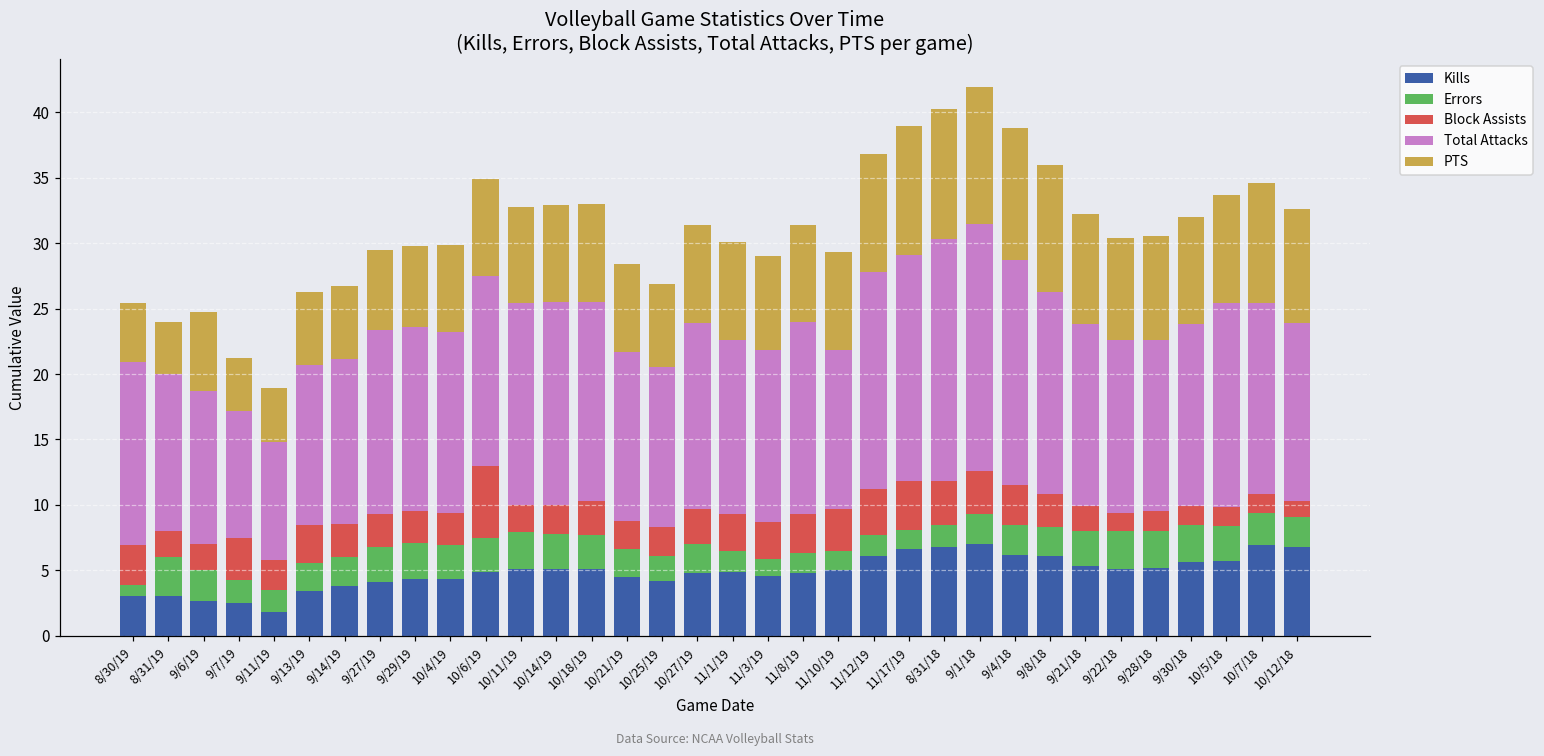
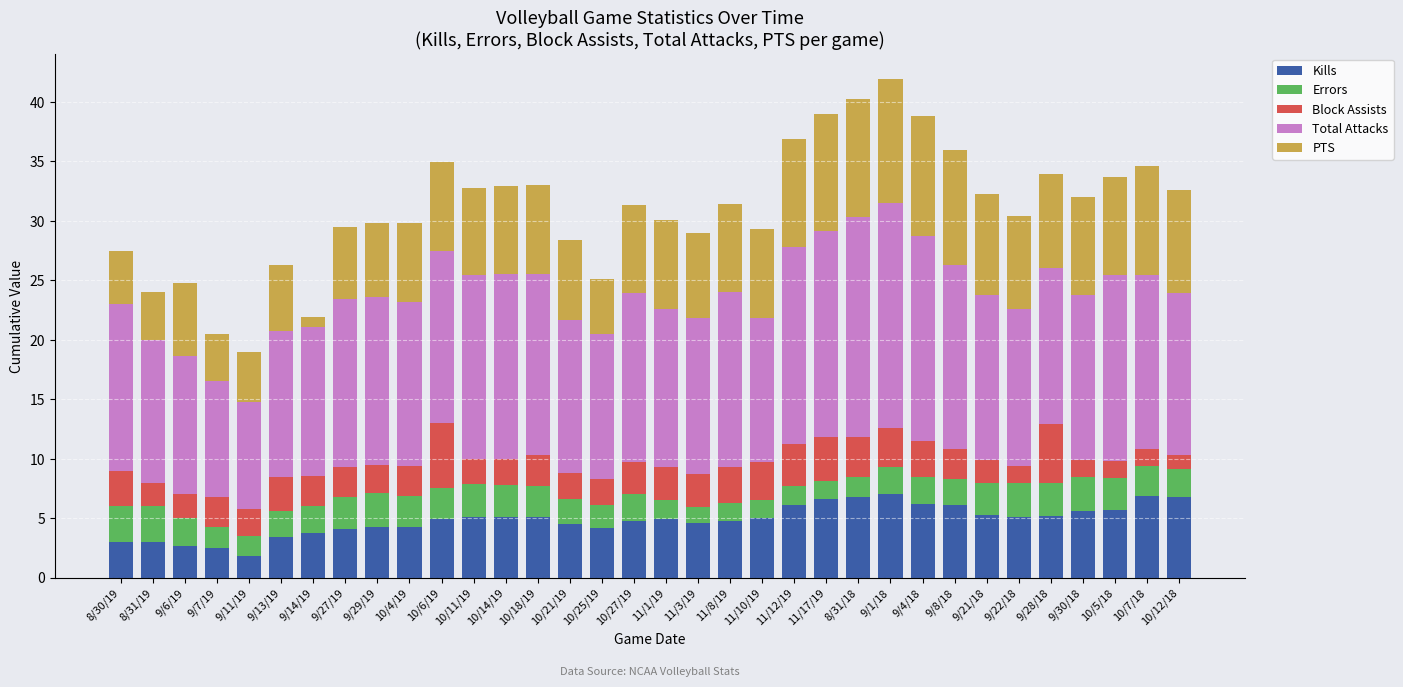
  {
    "Kills": {
      "8/30/19": 3.0,
      "8/31/19": 3.0,
      "9/6/19": 2.7,
      "9/7/19": 2.5,
      "9/11/19": 1.8,
      "9/13/19": 3.4,
      "9/14/19": 3.8,
      "9/27/19": 4.1,
      "9/29/19": 4.3,
      "10/4/19": 4.3,
      "10/6/19": 4.9,
      "10/11/19": 5.1,
      "10/14/19": 5.1,
      "10/18/19": 5.1,
      "10/21/19": 4.5,
      "10/25/19": 4.2,
      "10/27/19": 4.8,
      "11/1/19": 4.9,
      "11/3/19": 4.6,
      "11/8/19": 4.8,
      "11/10/19": 5.0,
      "11/12/19": 6.1,
      "11/17/19": 6.6,
      "8/31/18": 6.8,
      "9/1/18": 7.0,
      "9/4/18": 6.2,
      "9/8/18": 6.1,
      "9/21/18": 5.3,
      "9/22/18": 5.1,
      "9/28/18": 5.2,
      "9/30/18": 5.6,
      "10/5/18": 5.7,
      "10/7/18": 6.9,
      "10/12/18": 6.8
    },
    "Errors": {
-     "8/30/19": 0.9,
+     "8/30/19": 3.0,
      "8/31/19": 3.0,
      "9/6/19": 2.3,
      "9/7/19": 1.8,
      "9/11/19": 1.7,
      "9/13/19": 2.1,
      "9/14/19": 2.2,
      "9/27/19": 2.7,
      "9/29/19": 2.8,
      "10/4/19": 2.6,
      "10/6/19": 2.6,
      "10/11/19": 2.8,
      "10/14/19": 2.7,
      "10/18/19": 2.6,
      "10/21/19": 2.1,
      "10/25/19": 1.9,
      "10/27/19": 2.2,
      "11/1/19": 1.6,
      "11/3/19": 1.3,
      "11/8/19": 1.5,
      "11/10/19": 1.5,
      "11/12/19": 1.6,
      "11/17/19": 1.5,
      "8/31/18": 1.7,
      "9/1/18": 2.3,
      "9/4/18": 2.3,
      "9/8/18": 2.2,
      "9/21/18": 2.7,
      "9/22/18": 2.9,
      "9/28/18": 2.8,
      "9/30/18": 2.9,
      "10/5/18": 2.7,
      "10/7/18": 2.5,
      "10/12/18": 2.3
    },
    "Block Assists": {
      "8/30/19": 3.0,
      "8/31/19": 2.0,
      "9/6/19": 2.0,
-     "9/7/19": 3.2,
+     "9/7/19": 2.5,
      "9/11/19": 2.3,
      "9/13/19": 2.9,
      "9/14/19": 2.6,
      "9/27/19": 2.5,
      "9/29/19": 2.4,
      "10/4/19": 2.5,
      "10/6/19": 5.5,
      "10/11/19": 2.1,
      "10/14/19": 2.2,
      "10/18/19": 2.6,
      "10/21/19": 2.2,
      "10/25/19": 2.2,
      "10/27/19": 2.7,
      "11/1/19": 2.8,
      "11/3/19": 2.8,
      "11/8/19": 3.0,
      "11/10/19": 3.2,
      "11/12/19": 3.5,
      "11/17/19": 3.7,
      "8/31/18": 3.3,
      "9/1/18": 3.3,
      "9/4/18": 3.0,
      "9/8/18": 2.5,
      "9/21/18": 1.9,
      "9/22/18": 1.4,
-     "9/28/18": 1.5,
+     "9/28/18": 4.9,
      "9/30/18": 1.4,
      "10/5/18": 1.4,
      "10/7/18": 1.4,
      "10/12/18": 1.2
    },
    "Total Attacks": {
      "8/30/19": 14.0,
      "8/31/19": 12.0,
      "9/6/19": 11.7,
      "9/7/19": 9.7,
      "9/11/19": 9.0,
      "9/13/19": 12.3,
      "9/14/19": 12.6,
      "9/27/19": 14.1,
      "9/29/19": 14.1,
      "10/4/19": 13.8,
      "10/6/19": 14.5,
      "10/11/19": 15.4,
      "10/14/19": 15.5,
      "10/18/19": 15.2,
      "10/21/19": 12.9,
      "10/25/19": 12.2,
      "10/27/19": 14.2,
      "11/1/19": 13.3,
      "11/3/19": 13.1,
      "11/8/19": 14.7,
      "11/10/19": 12.1,
      "11/12/19": 16.6,
      "11/17/19": 17.3,
      "8/31/18": 18.5,
      "9/1/18": 18.9,
      "9/4/18": 17.2,
      "9/8/18": 15.5,
      "9/21/18": 13.9,
      "9/22/18": 13.2,
      "9/28/18": 13.1,
      "9/30/18": 13.9,
      "10/5/18": 15.6,
      "10/7/18": 14.6,
      "10/12/18": 13.6
    },
    "PTS": {
      "8/30/19": 4.5,
      "8/31/19": 4.0,
      "9/6/19": 6.1,
      "9/7/19": 4.0,
      "9/11/19": 4.2,
      "9/13/19": 5.6,
-     "9/14/19": 5.6,
+     "9/14/19": 0.8,
      "9/27/19": 6.1,
      "9/29/19": 6.2,
      "10/4/19": 6.6,
      "10/6/19": 7.4,
      "10/11/19": 7.4,
      "10/14/19": 7.4,
      "10/18/19": 7.5,
      "10/21/19": 6.7,
-     "10/25/19": 6.4,
+     "10/25/19": 4.6,
      "10/27/19": 7.4,
      "11/1/19": 7.5,
      "11/3/19": 7.2,
      "11/8/19": 7.4,
      "11/10/19": 7.5,
      "11/12/19": 9.1,
      "11/17/19": 9.9,
      "8/31/18": 10.0,
      "9/1/18": 10.5,
      "9/4/18": 10.1,
      "9/8/18": 9.6,
      "9/21/18": 8.5,
      "9/22/18": 7.8,
      "9/28/18": 7.9,
      "9/30/18": 8.2,
      "10/5/18": 8.3,
      "10/7/18": 9.2,
      "10/12/18": 8.7
    }
  }
